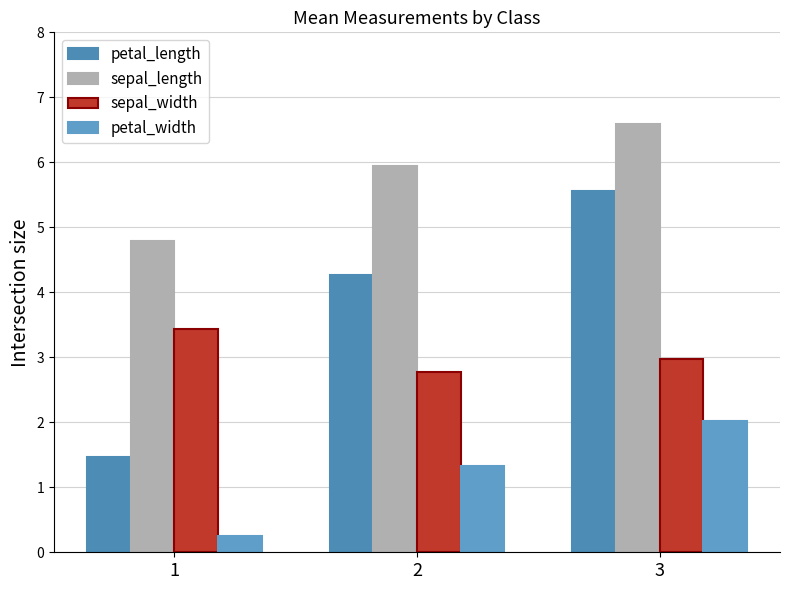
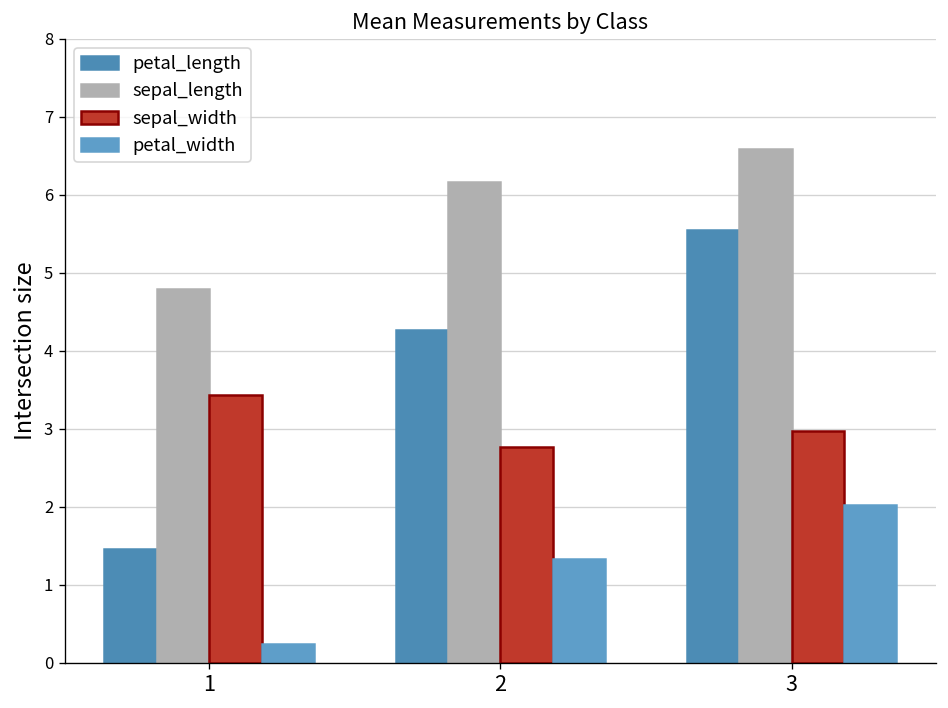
  {
    "sepal_length": {
      "1": 4.8,
-     "2": 5.9,
+     "2": 6.2,
      "3": 6.6
    },
    "sepal_width": {
      "1": 3.4,
      "2": 2.8,
      "3": 3.0
    }
  }
